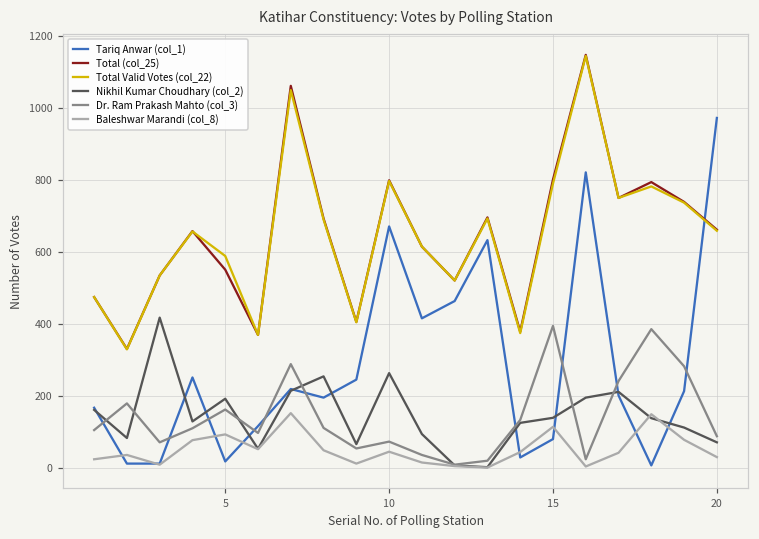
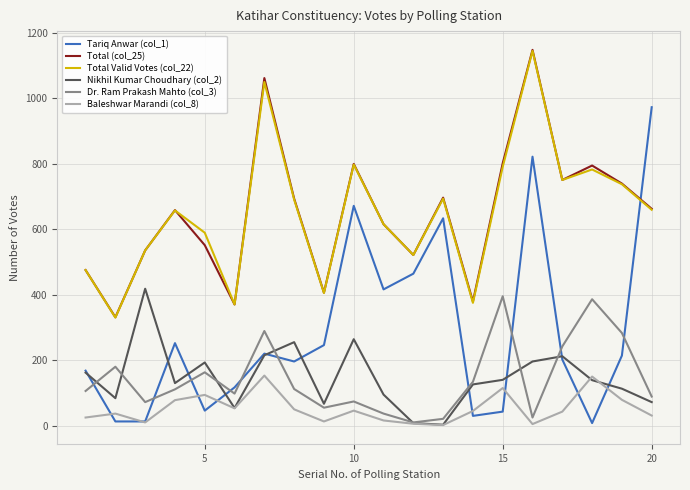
  {
    "Tariq Anwar (col_1)": {
-     "5": 20,
+     "5": 50,
      "10": 670,
-     "15": 80,
+     "15": 40,
      "20": 970
    },
    "Total (col_25)": {
      "5": 550,
      "15": 800
    },
    "Total Valid Votes (col_22)": {
      "5": 590,
      "15": 790
    },
    "Nikhil Kumar Choudhary (col_2)": {
      "5": 190,
      "10": 260,
      "15": 140,
      "20": 70
    }
  }
